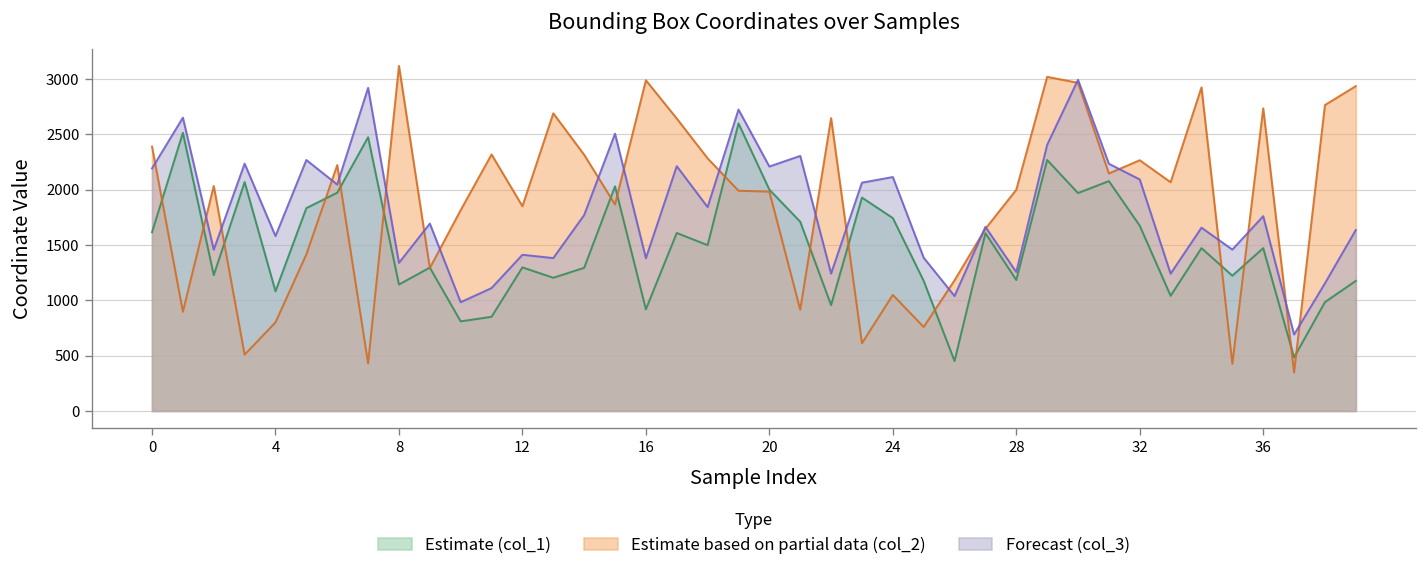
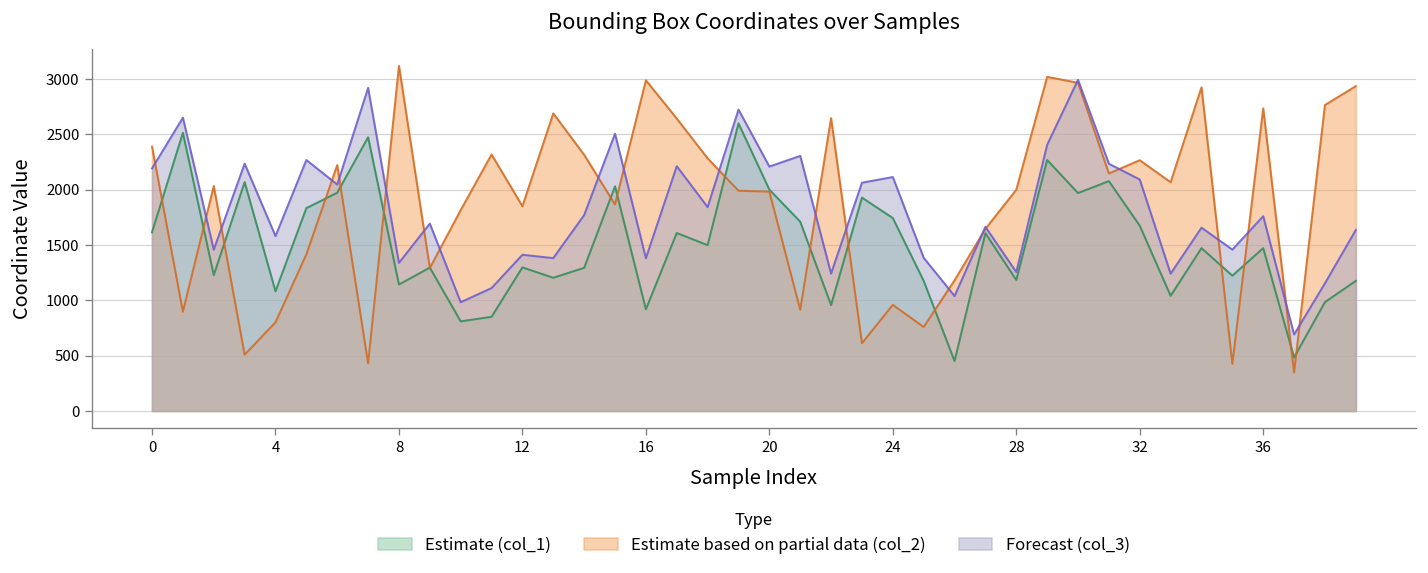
  {
    "Estimate based on partial data (col_2)": {
      "0": 2400,
      "4": 800,
      "8": 3100,
      "12": 1900,
      "16": 3000,
-     "24": 1050,
+     "24": 960,
      "28": 2000,
      "32": 2300,
      "36": 2700
    }
  }
